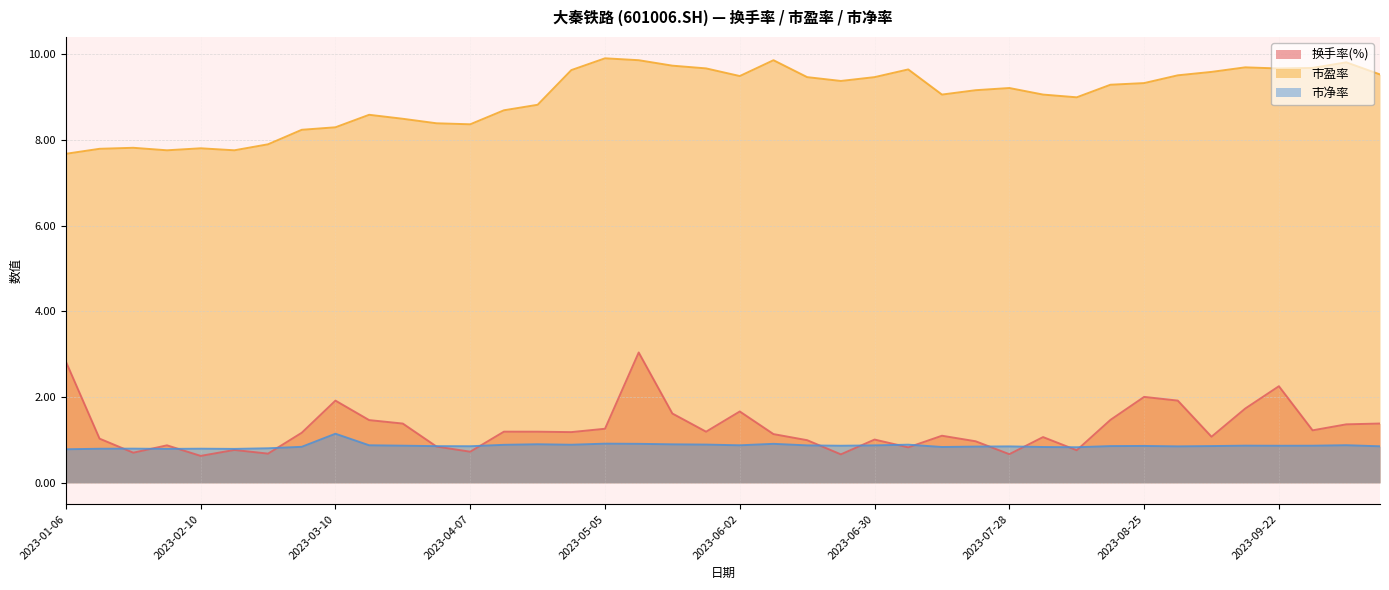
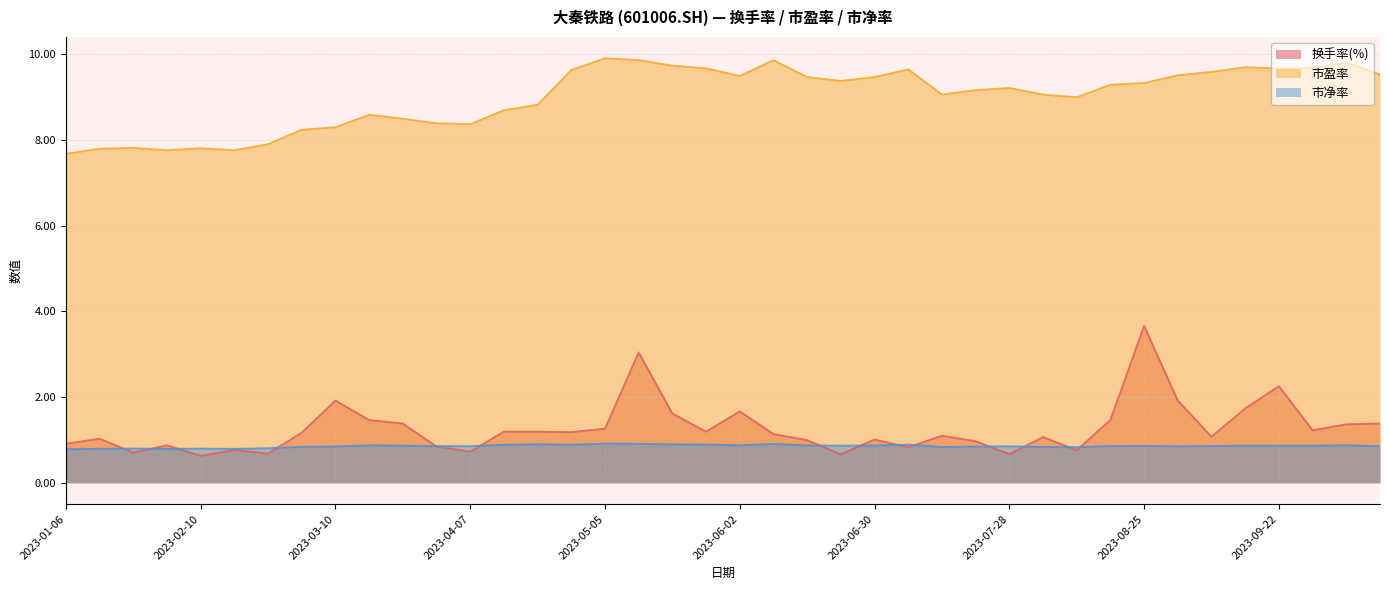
  {
    "换手率(%)": {
-     "2023-01-06": 2.8,
+     "2023-01-06": 0.9,
      "2023-02-10": 0.6,
      "2023-03-10": 1.9,
      "2023-04-07": 0.7,
      "2023-05-05": 1.3,
      "2023-06-02": 1.7,
      "2023-06-30": 1.0,
      "2023-07-28": 0.7,
-     "2023-08-25": 2.0,
+     "2023-08-25": 3.7,
      "2023-09-22": 2.3
    },
    "市盈率": {
      "2023-01-06": 7.7,
      "2023-02-10": 7.8,
      "2023-03-10": 8.3,
      "2023-04-07": 8.4,
      "2023-05-05": 9.9,
      "2023-06-02": 9.5,
      "2023-06-30": 9.5,
      "2023-07-28": 9.2,
      "2023-08-25": 9.3
    },
    "市净率": {
      "2023-01-06": 0.8,
      "2023-02-10": 0.8,
-     "2023-03-10": 1.1,
+     "2023-03-10": 0.8,
      "2023-04-07": 0.9,
      "2023-05-05": 0.9,
      "2023-06-02": 0.9,
      "2023-06-30": 0.9,
      "2023-07-28": 0.9,
      "2023-08-25": 0.9,
      "2023-09-22": 0.9
    }
  }
